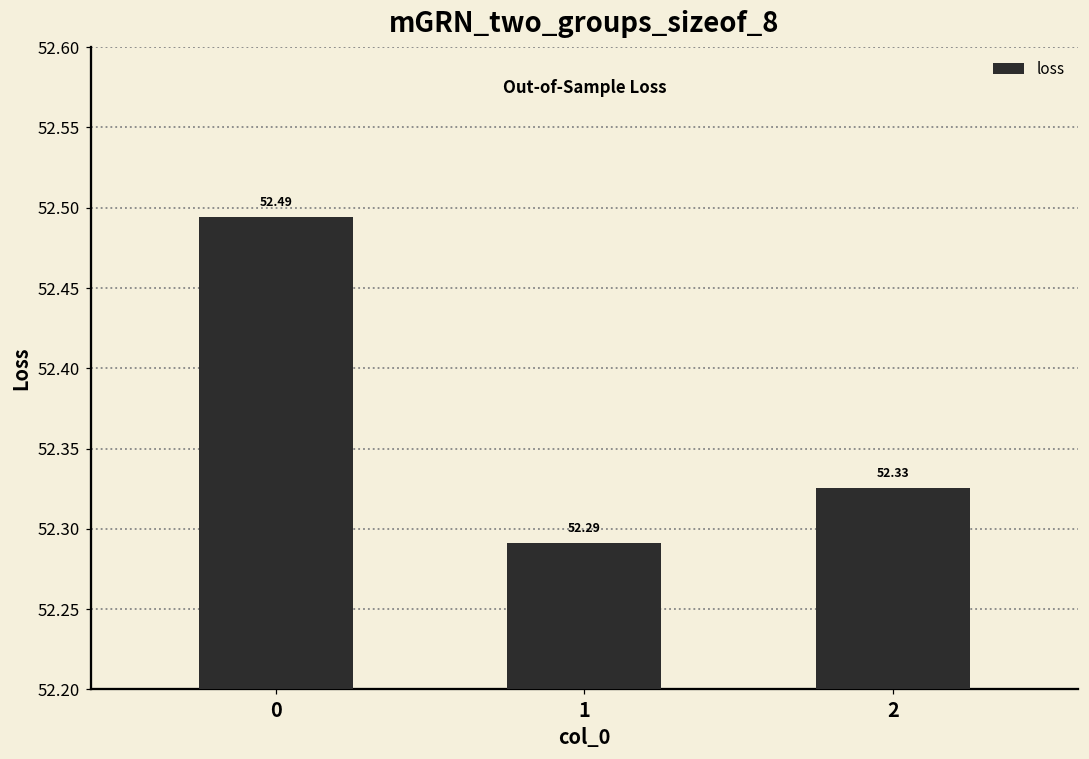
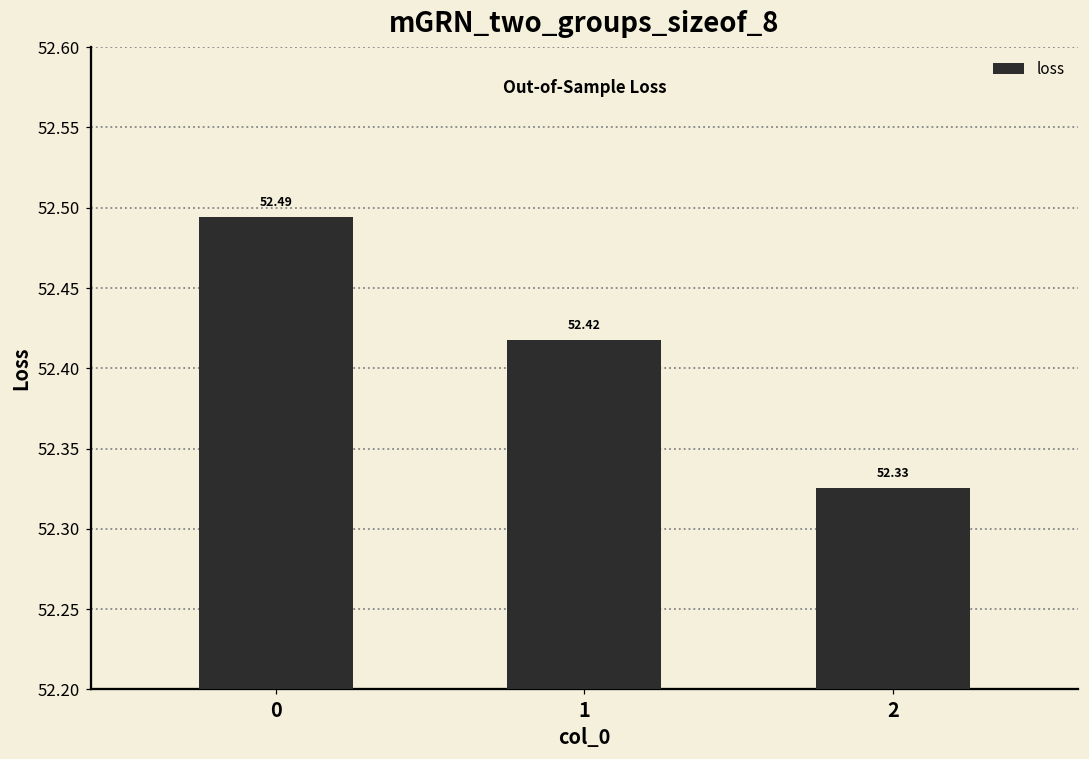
  {
    "0": 52.49,
-   "1": 52.29,
+   "1": 52.42,
    "2": 52.33
  }
